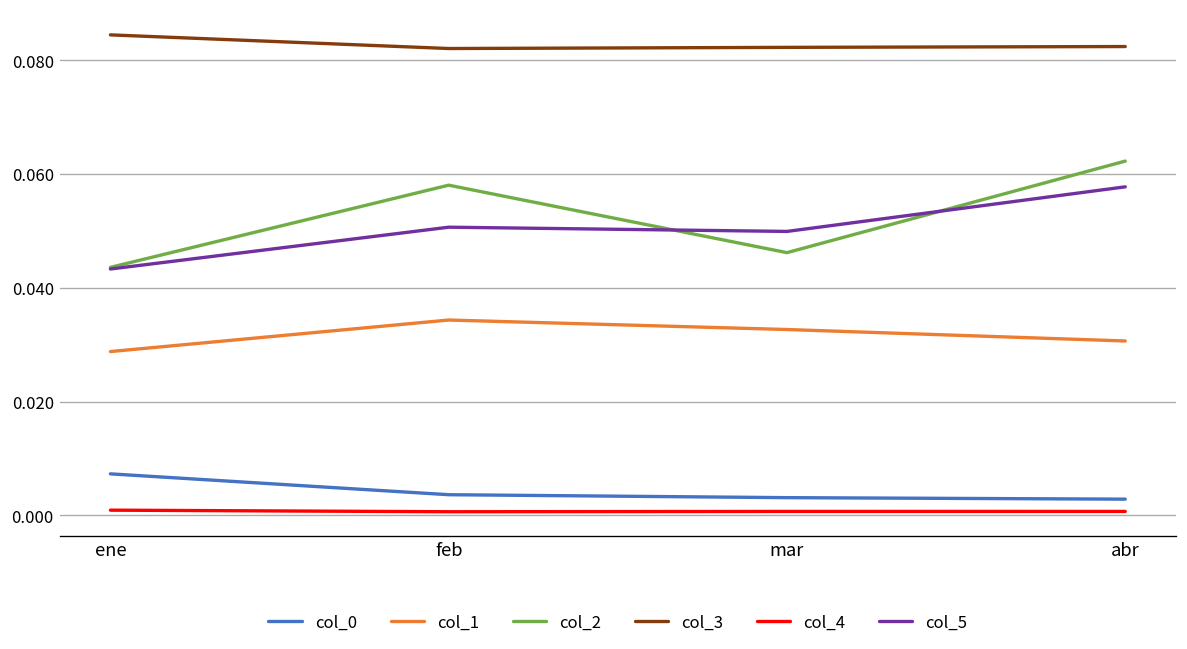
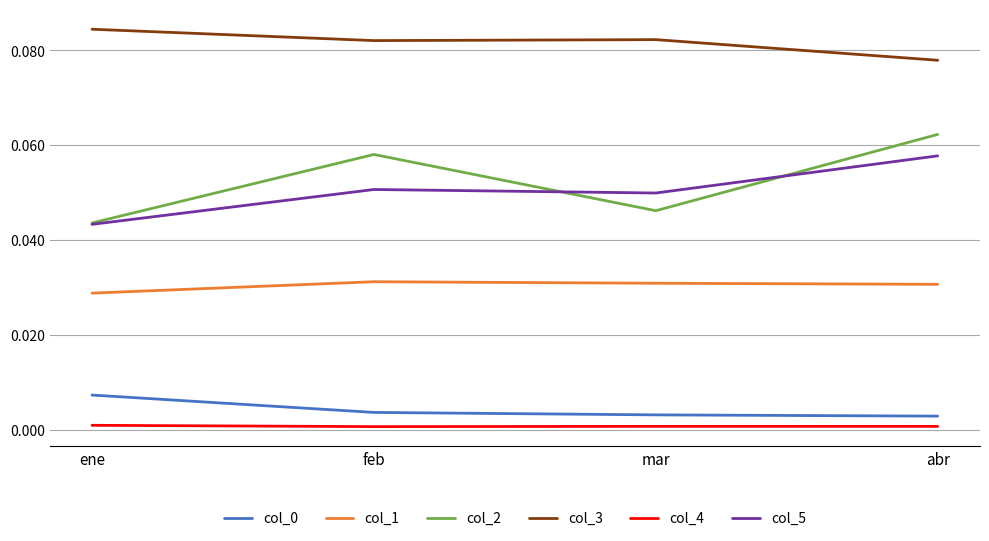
  {
    "col_0": {
      "ene": 0.007,
      "feb": 0.004,
      "mar": 0.003,
      "abr": 0.003
    },
    "col_1": {
      "ene": 0.029,
-     "feb": 0.034,
-     "mar": 0.033,
+     "feb": 0.031,
+     "mar": 0.031,
      "abr": 0.031
    },
    "col_2": {
      "feb": 0.058,
      "mar": 0.046,
      "abr": 0.062
    },
    "col_3": {
      "ene": 0.084,
      "feb": 0.082,
      "mar": 0.082,
-     "abr": 0.082
+     "abr": 0.078
    },
    "col_4": {
      "ene": 0.001,
      "feb": 0.001,
      "mar": 0.001,
      "abr": 0.001
    },
    "col_5": {
      "feb": 0.051,
      "mar": 0.050,
      "abr": 0.058
    }
  }
